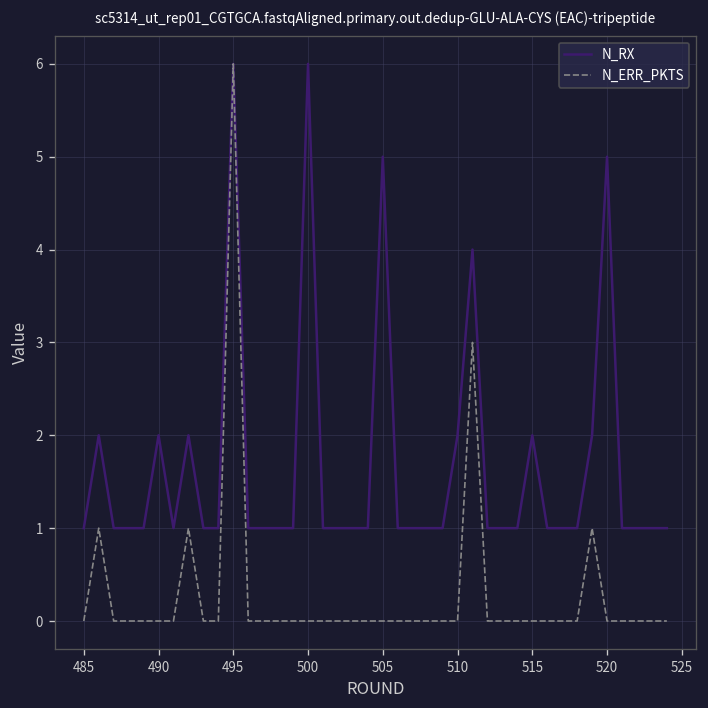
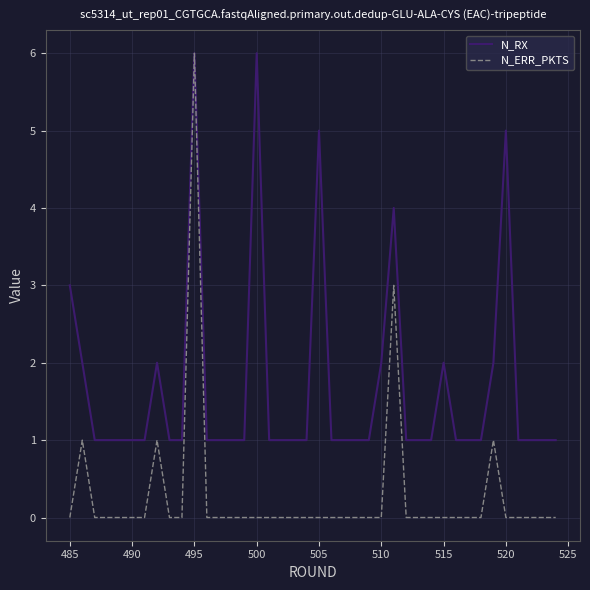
  {
    "N_RX": {
-     "485": 1,
-     "490": 2,
+     "485": 3,
+     "490": 1,
      "500": 6,
      "505": 5,
      "510": 2,
      "515": 2,
      "520": 5
    },
    "N_ERR_PKTS": {
      "485": 0,
      "490": 0,
      "500": 0,
      "505": 0,
      "510": 0,
      "515": 0,
      "520": 0
    }
  }
